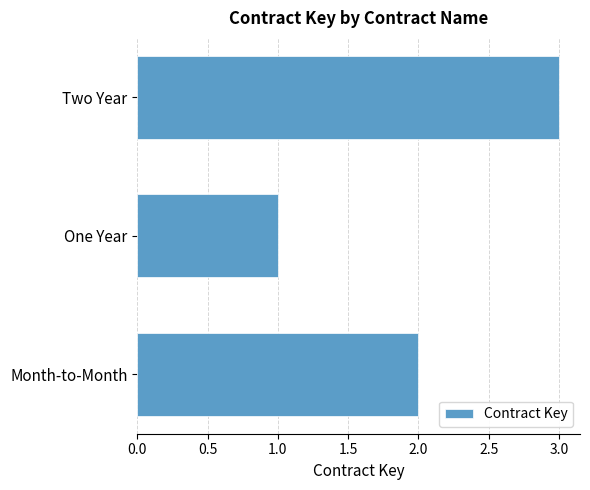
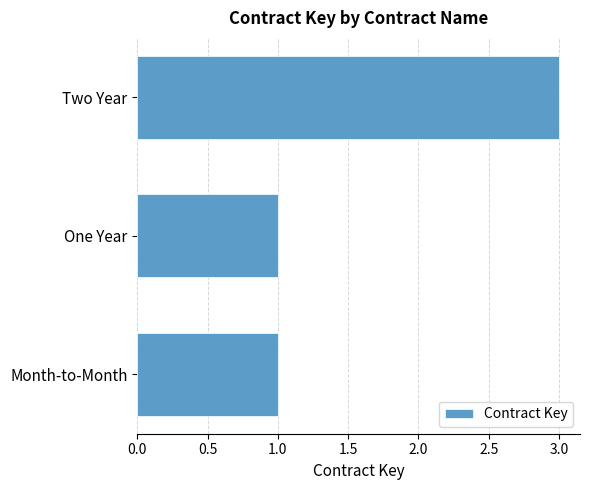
  {
    "Two Year": 3,
    "One Year": 1,
-   "Month-to-Month": 2
+   "Month-to-Month": 1
  }
